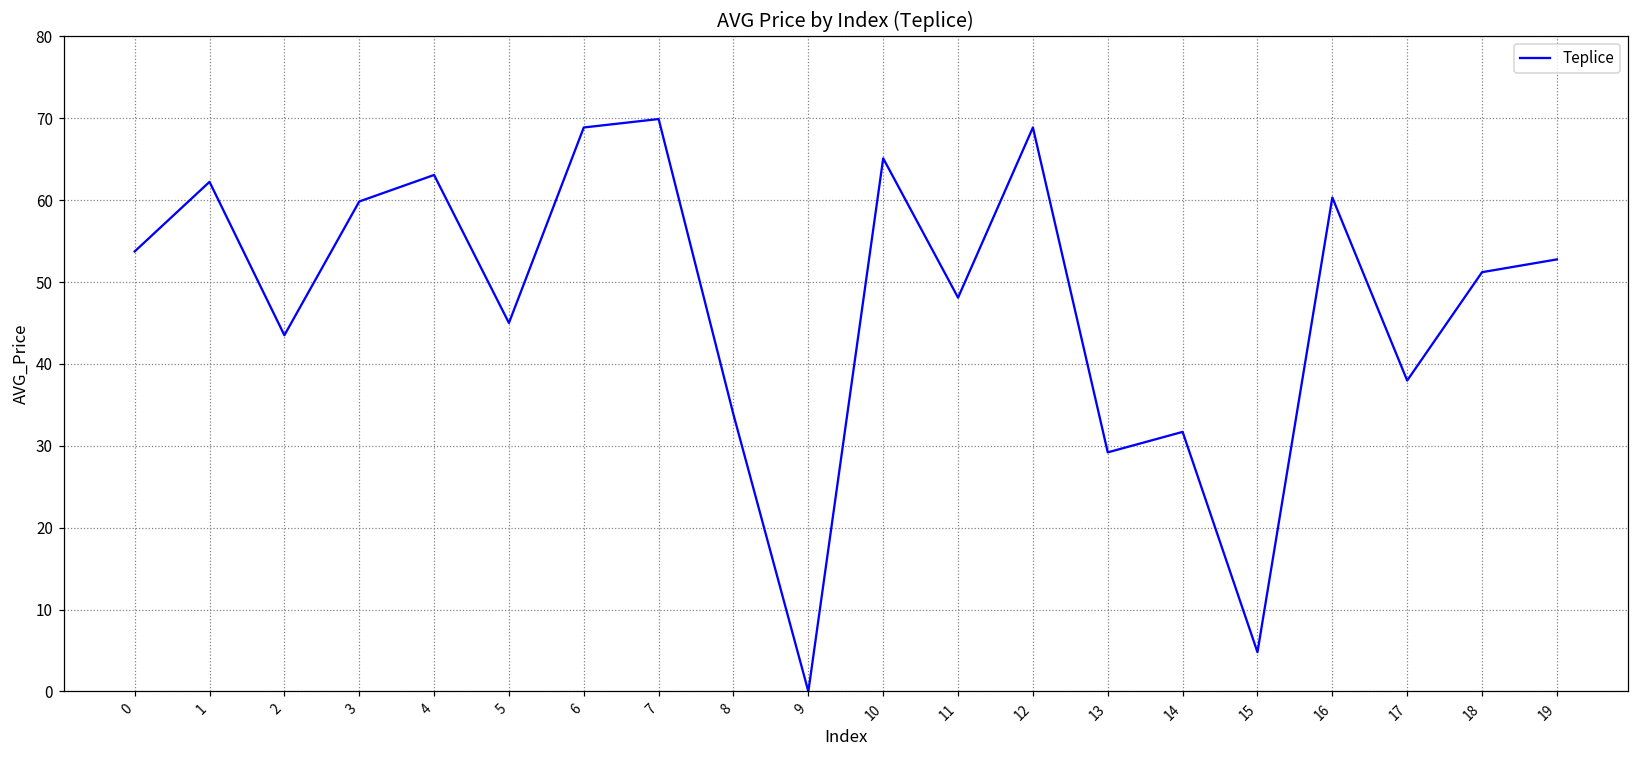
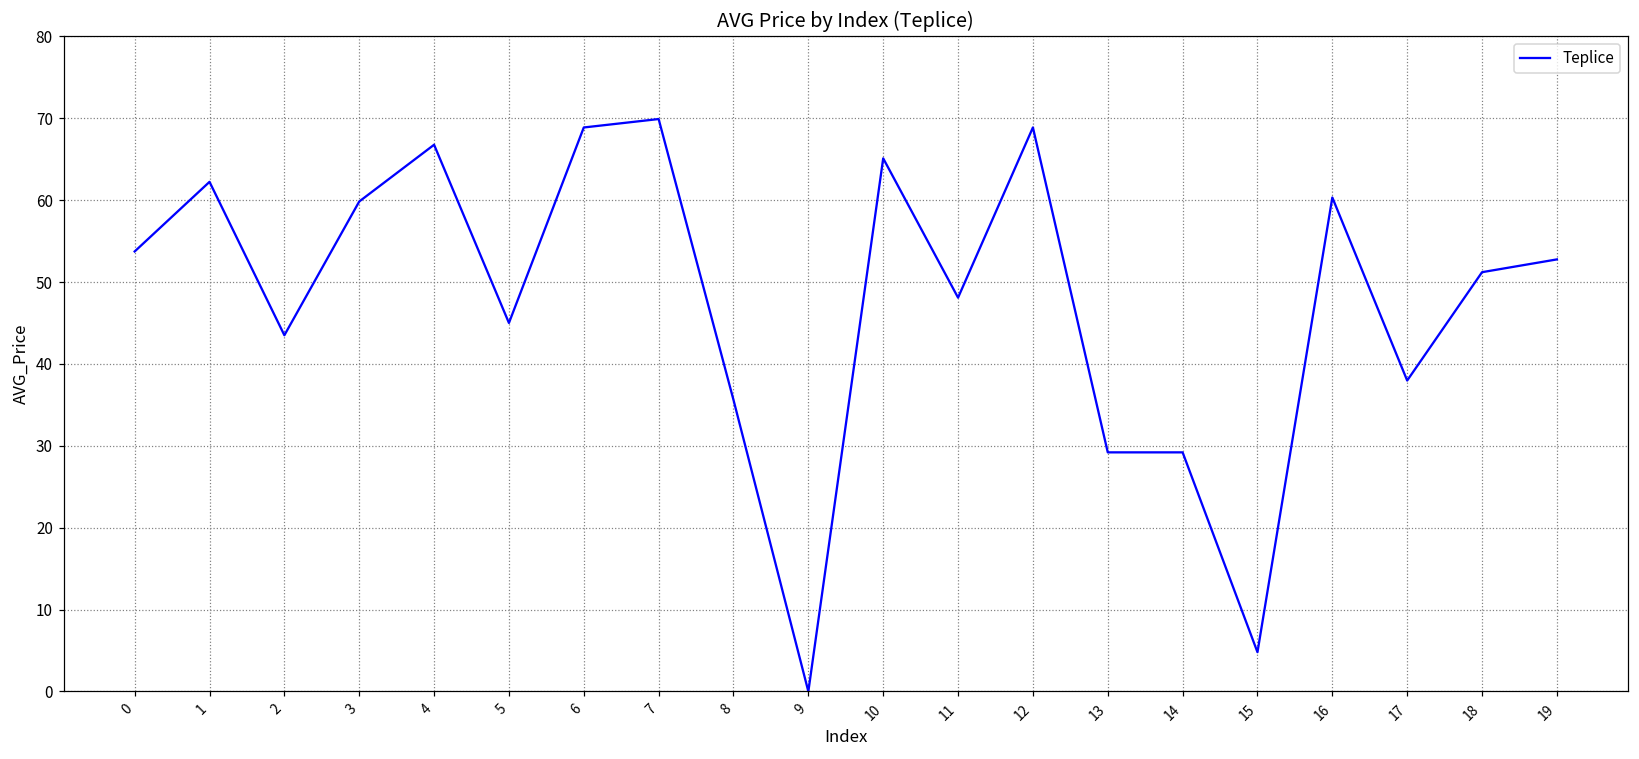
  {
    "0": 54,
    "1": 62,
    "2": 44,
    "3": 60,
-   "4": 63,
+   "4": 67,
    "5": 45,
    "6": 69,
    "7": 70,
-   "8": 34,
+   "8": 36,
    "9": 0,
    "10": 65,
    "11": 48,
    "12": 69,
    "13": 29,
-   "14": 32,
+   "14": 29,
    "15": 5,
    "16": 60,
    "17": 38,
    "18": 51,
    "19": 53
  }
